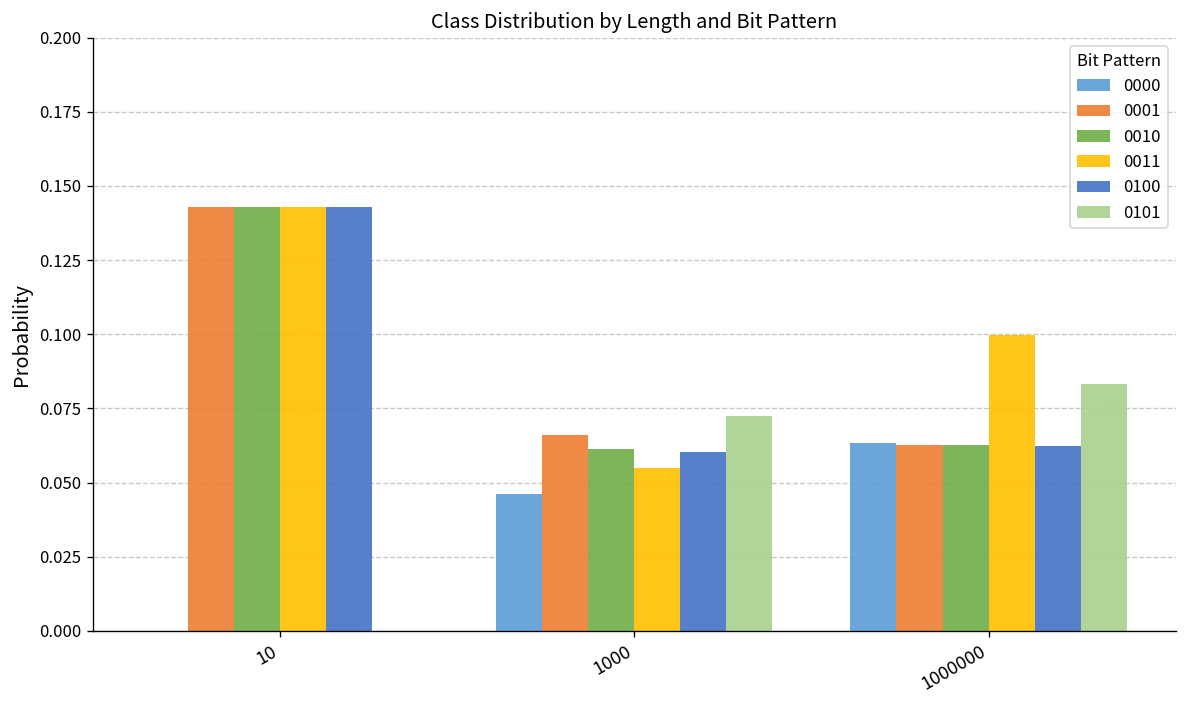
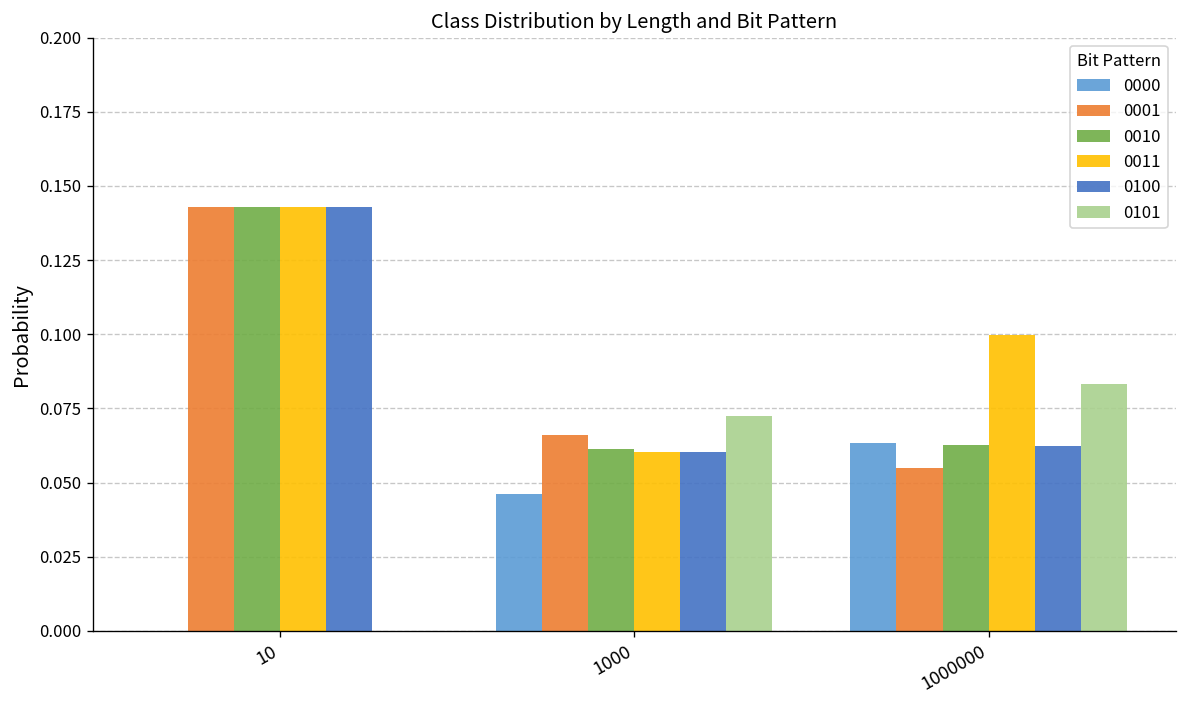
  {
    "0001": {
      "10": 0.143,
      "1000": 0.066,
-     "1000000": 0.063
+     "1000000": 0.055
    },
    "0010": {
      "10": 0.143,
      "1000": 0.061,
      "1000000": 0.063
    },
    "0011": {
      "10": 0.143,
-     "1000": 0.055,
+     "1000": 0.060,
      "1000000": 0.100
    },
    "0101": {
      "10": 0.000,
      "1000": 0.072,
      "1000000": 0.083
    }
  }
